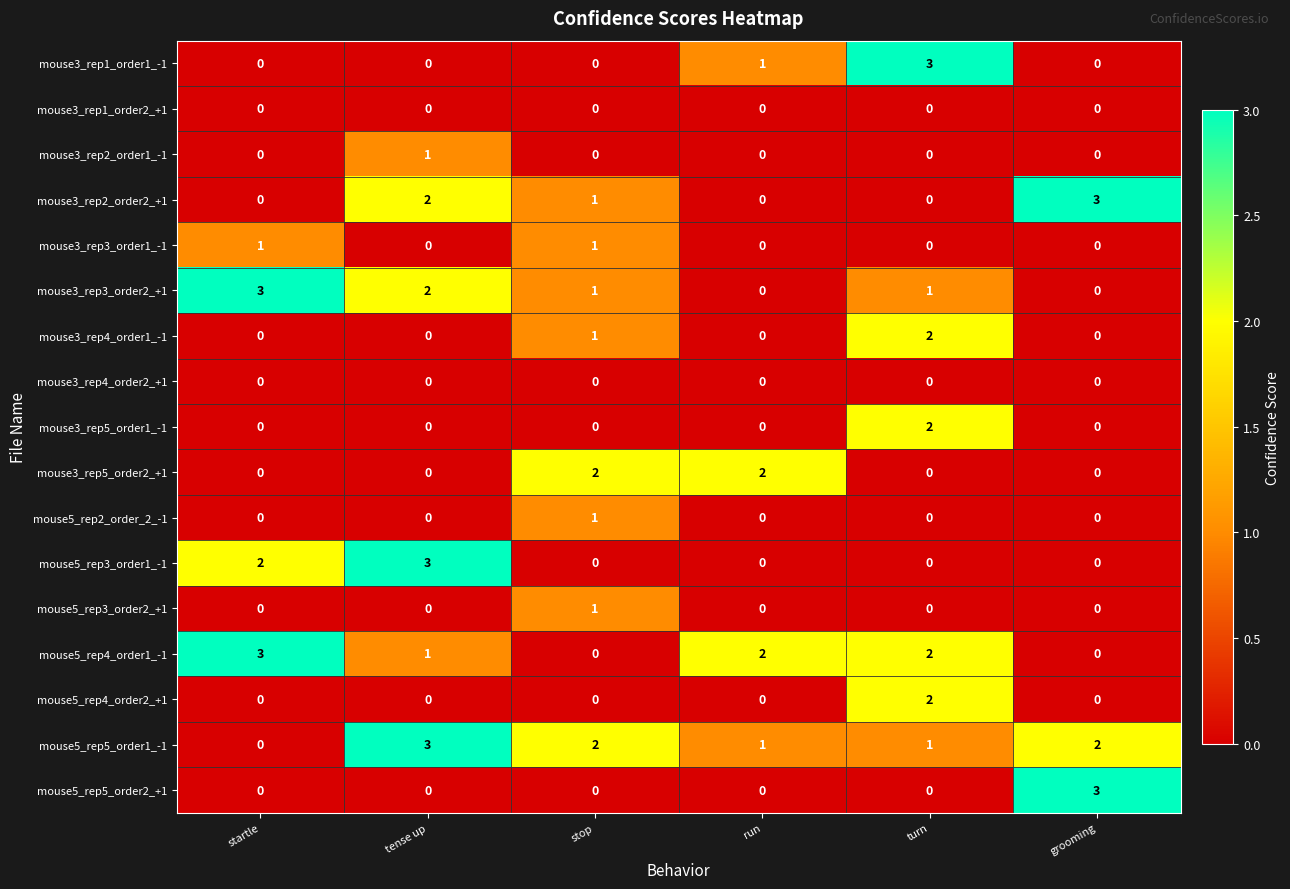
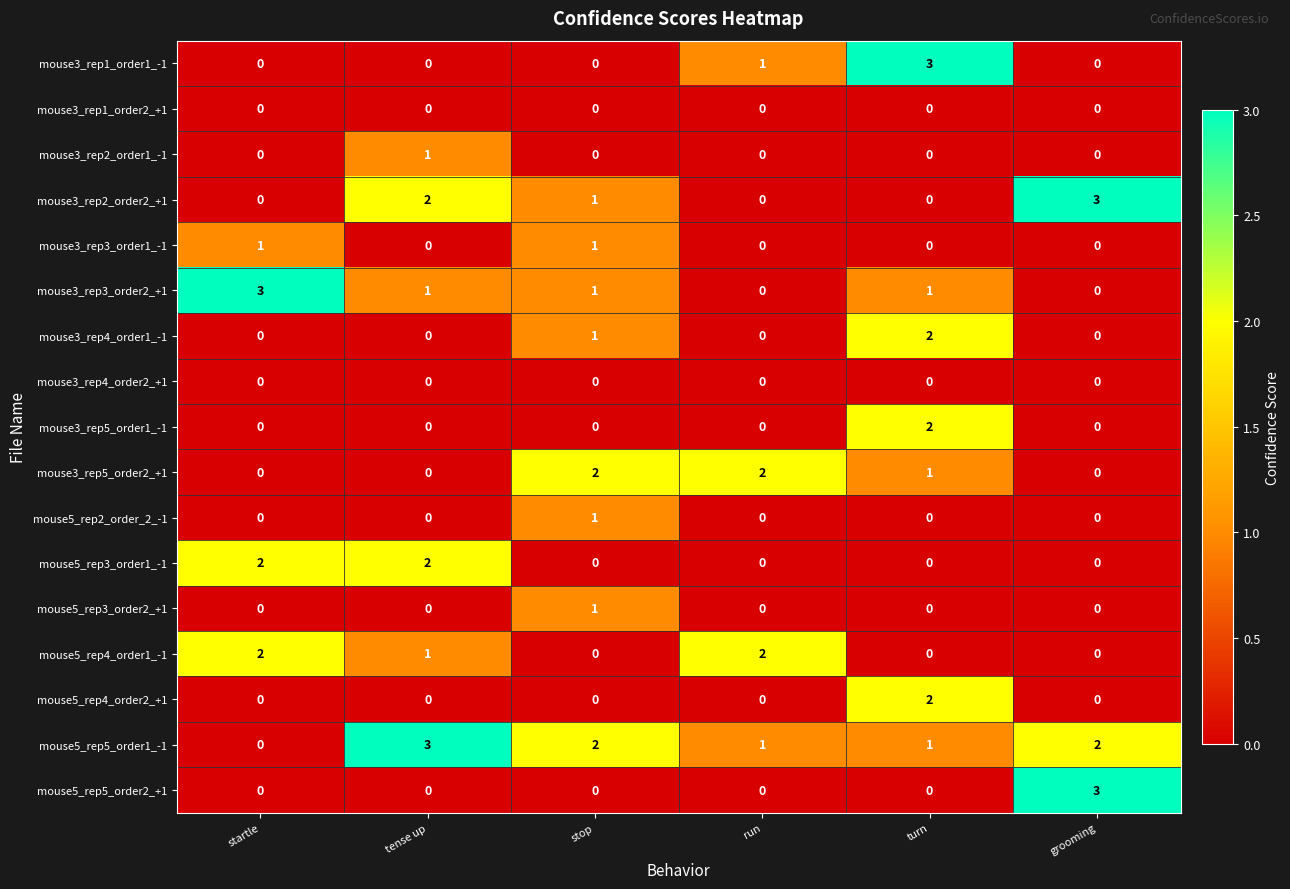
  {
    "mouse3_rep1_order1_-1": {
      "startle": 0,
      "tense up": 0,
      "stop": 0,
      "run": 1,
      "turn": 3,
      "grooming": 0
    },
    "mouse3_rep1_order2_+1": {
      "startle": 0,
      "tense up": 0,
      "stop": 0,
      "run": 0,
      "turn": 0,
      "grooming": 0
    },
    "mouse3_rep2_order1_-1": {
      "startle": 0,
      "tense up": 1,
      "stop": 0,
      "run": 0,
      "turn": 0,
      "grooming": 0
    },
    "mouse3_rep2_order2_+1": {
      "startle": 0,
      "tense up": 2,
      "stop": 1,
      "run": 0,
      "turn": 0,
      "grooming": 3
    },
    "mouse3_rep3_order1_-1": {
      "startle": 1,
      "tense up": 0,
      "stop": 1,
      "run": 0,
      "turn": 0,
      "grooming": 0
    },
    "mouse3_rep3_order2_+1": {
      "startle": 3,
-     "tense up": 2,
+     "tense up": 1,
      "stop": 1,
      "run": 0,
      "turn": 1,
      "grooming": 0
    },
    "mouse3_rep4_order1_-1": {
      "startle": 0,
      "tense up": 0,
      "stop": 1,
      "run": 0,
      "turn": 2,
      "grooming": 0
    },
    "mouse3_rep4_order2_+1": {
      "startle": 0,
      "tense up": 0,
      "stop": 0,
      "run": 0,
      "turn": 0,
      "grooming": 0
    },
    "mouse3_rep5_order1_-1": {
      "startle": 0,
      "tense up": 0,
      "stop": 0,
      "run": 0,
      "turn": 2,
      "grooming": 0
    },
    "mouse3_rep5_order2_+1": {
      "startle": 0,
      "tense up": 0,
      "stop": 2,
      "run": 2,
-     "turn": 0,
+     "turn": 1,
      "grooming": 0
    },
    "mouse5_rep2_order_2_-1": {
      "startle": 0,
      "tense up": 0,
      "stop": 1,
      "run": 0,
      "turn": 0,
      "grooming": 0
    },
    "mouse5_rep3_order1_-1": {
      "startle": 2,
-     "tense up": 3,
+     "tense up": 2,
      "stop": 0,
      "run": 0,
      "turn": 0,
      "grooming": 0
    },
    "mouse5_rep3_order2_+1": {
      "startle": 0,
      "tense up": 0,
      "stop": 1,
      "run": 0,
      "turn": 0,
      "grooming": 0
    },
    "mouse5_rep4_order1_-1": {
-     "startle": 3,
+     "startle": 2,
      "tense up": 1,
      "stop": 0,
      "run": 2,
-     "turn": 2,
+     "turn": 0,
      "grooming": 0
    },
    "mouse5_rep4_order2_+1": {
      "startle": 0,
      "tense up": 0,
      "stop": 0,
      "run": 0,
      "turn": 2,
      "grooming": 0
    },
    "mouse5_rep5_order1_-1": {
      "startle": 0,
      "tense up": 3,
      "stop": 2,
      "run": 1,
      "turn": 1,
      "grooming": 2
    },
    "mouse5_rep5_order2_+1": {
      "startle": 0,
      "tense up": 0,
      "stop": 0,
      "run": 0,
      "turn": 0,
      "grooming": 3
    }
  }
